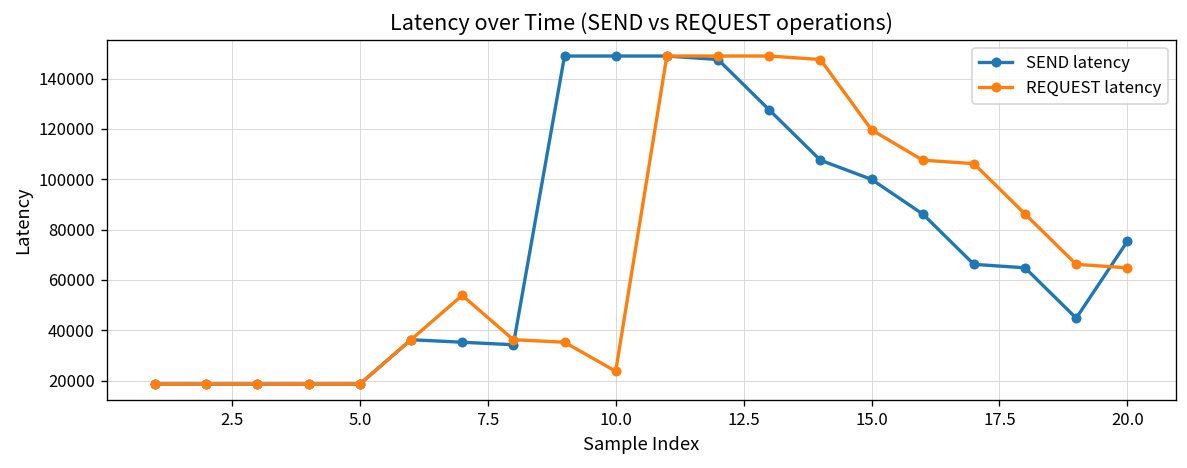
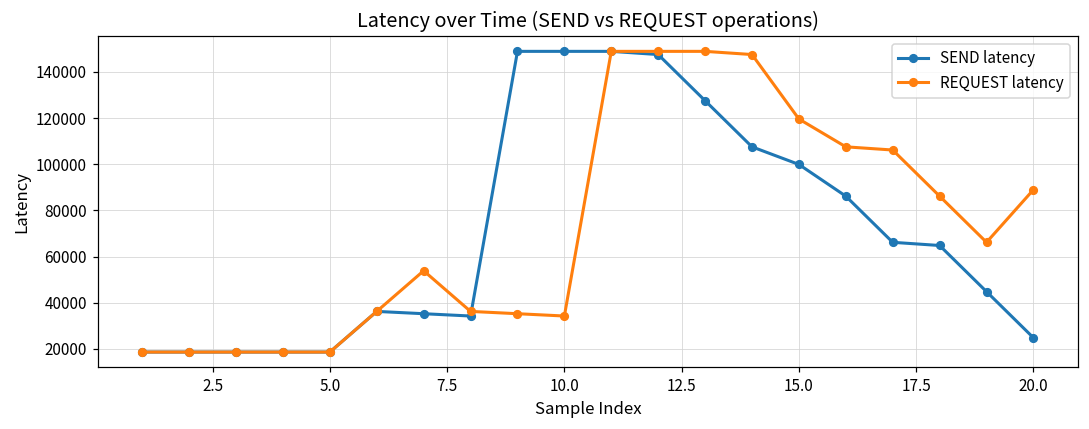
  {
    "SEND latency": {
      "10.0": 149000,
      "15.0": 100000,
-     "20.0": 75000
+     "20.0": 25000
    },
    "REQUEST latency": {
-     "10.0": 24000,
+     "10.0": 34000,
      "15.0": 120000,
-     "20.0": 65000
+     "20.0": 89000
    }
  }
